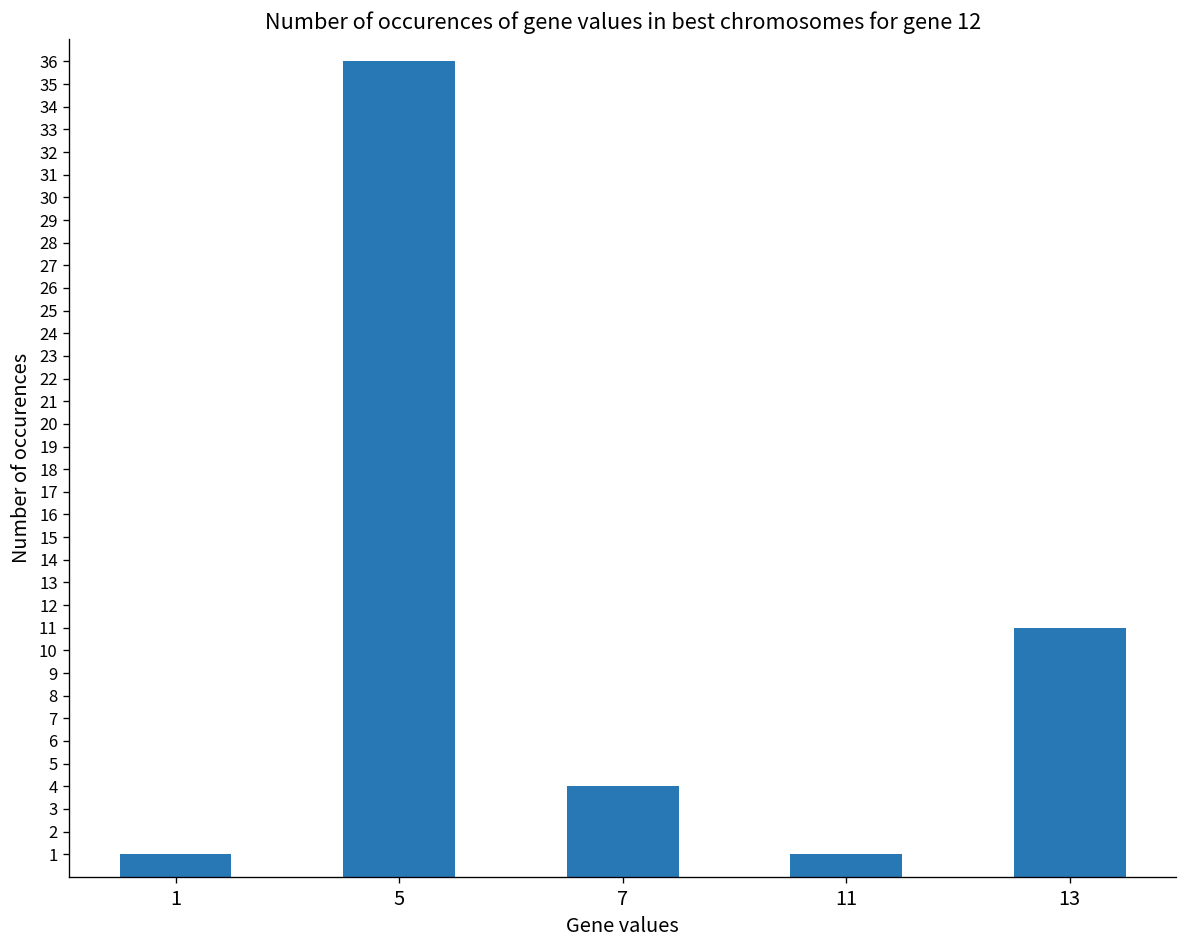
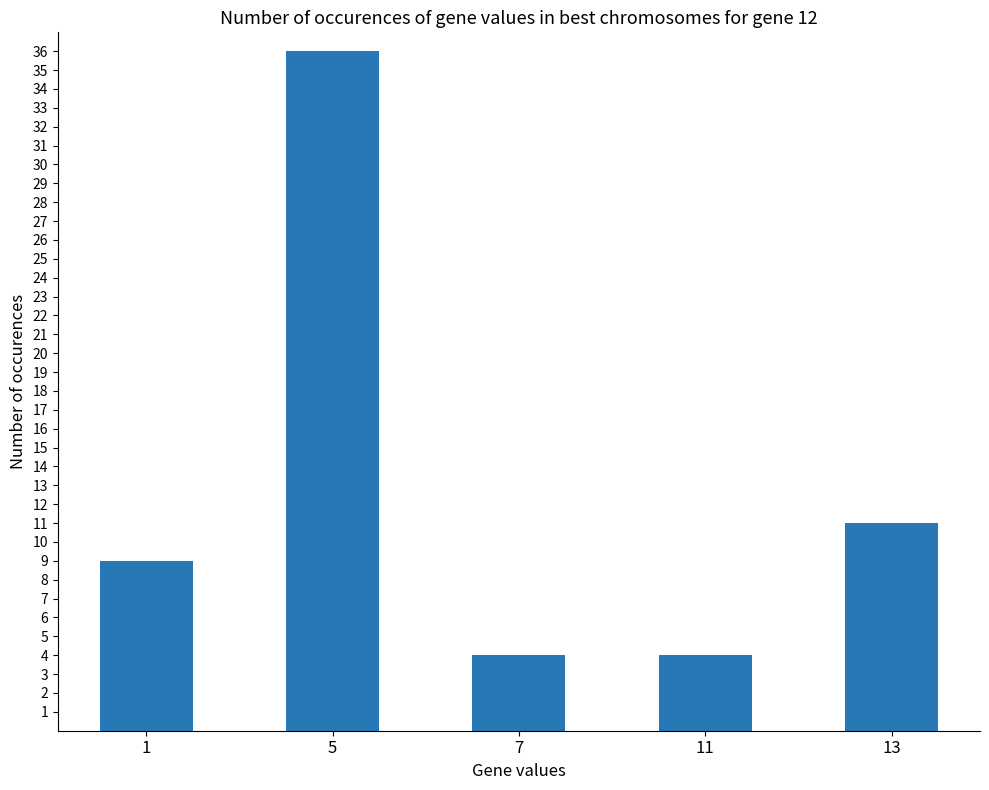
  {
-   "1": 1,
+   "1": 9,
    "5": 36,
    "7": 4,
-   "11": 1,
+   "11": 4,
    "13": 11
  }
